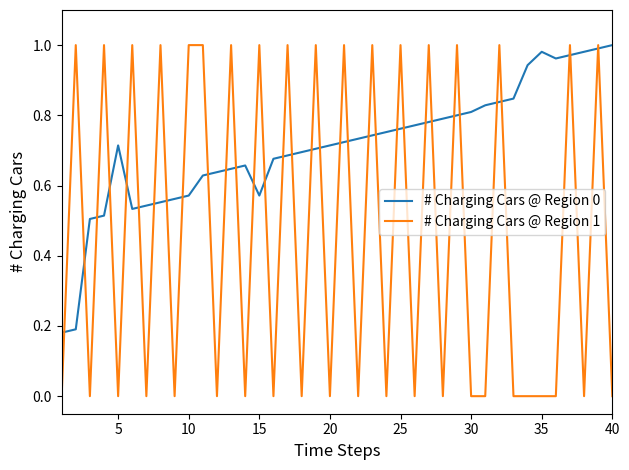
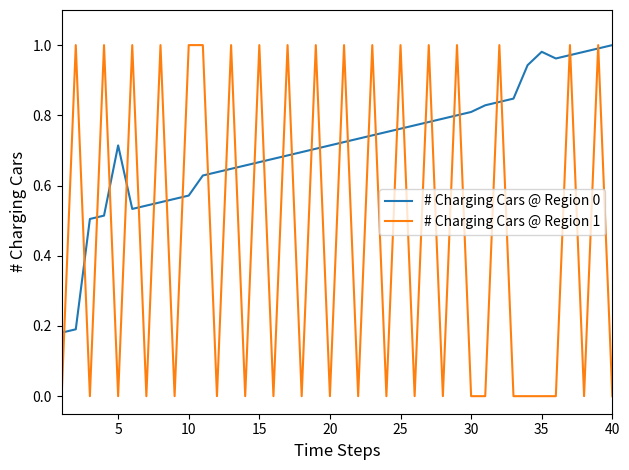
  {
    "# Charging Cars @ Region 0": {
      "5": 0.71,
      "10": 0.57,
-     "15": 0.57,
+     "15": 0.67,
      "20": 0.71,
      "25": 0.76,
      "30": 0.81,
      "35": 0.98,
      "40": 1.00
    },
    "# Charging Cars @ Region 1": {
      "5": 0.00,
      "10": 1.00,
      "15": 1.00,
      "20": 0.00,
      "25": 1.00,
      "30": 0.00,
      "35": 0.00,
      "40": 0.00
    }
  }
